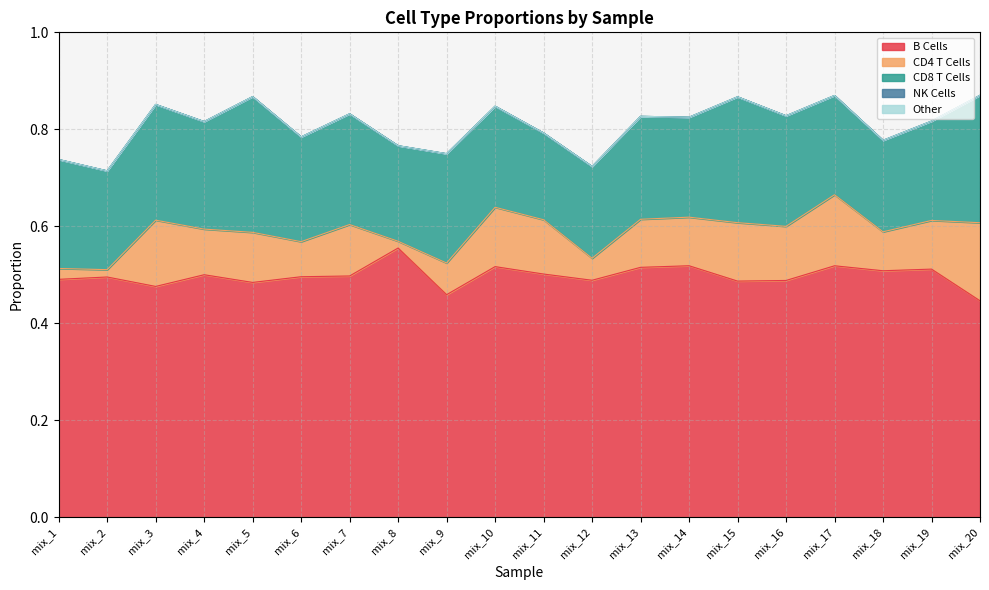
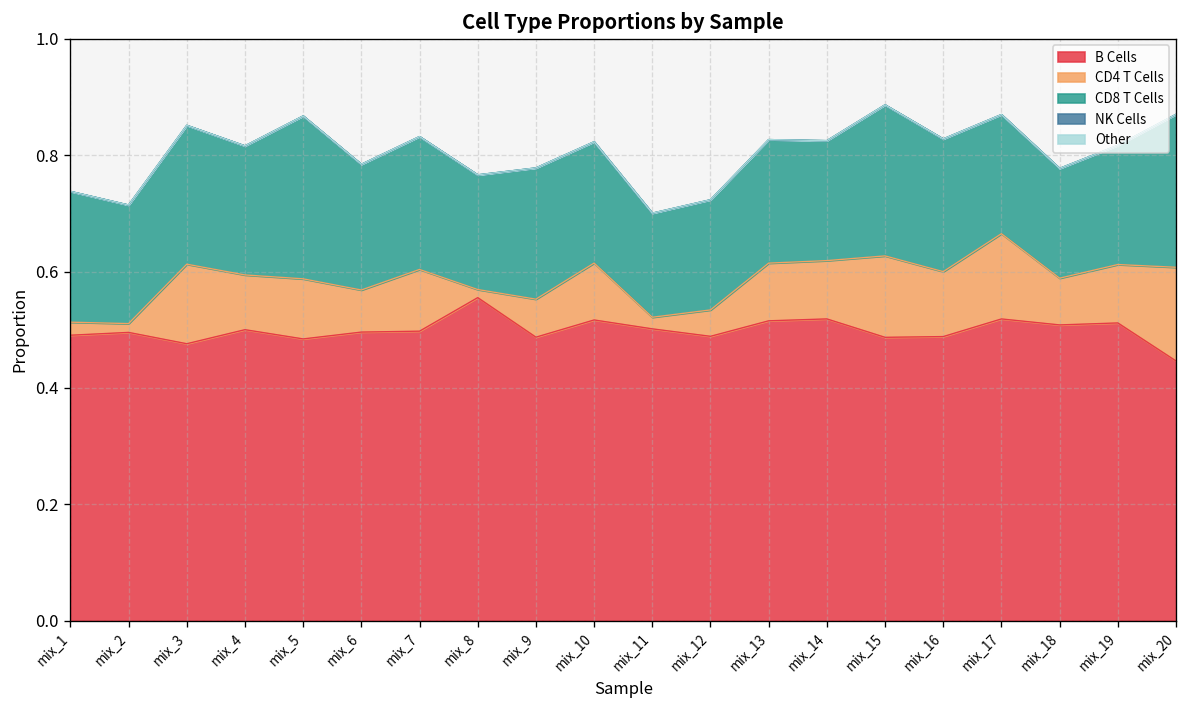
  {
    "B Cells": {
      "mix_1": 0.49,
      "mix_2": 0.50,
      "mix_3": 0.48,
      "mix_4": 0.50,
      "mix_5": 0.48,
      "mix_6": 0.50,
      "mix_7": 0.50,
      "mix_8": 0.56,
-     "mix_9": 0.46,
+     "mix_9": 0.49,
      "mix_10": 0.52,
      "mix_11": 0.50,
      "mix_12": 0.49,
      "mix_13": 0.52,
      "mix_14": 0.52,
      "mix_15": 0.49,
      "mix_16": 0.49,
      "mix_17": 0.52,
      "mix_18": 0.51,
      "mix_19": 0.51,
      "mix_20": 0.45
    },
    "CD4 T Cells": {
      "mix_1": 0.02,
      "mix_2": 0.02,
      "mix_3": 0.14,
      "mix_4": 0.09,
      "mix_5": 0.10,
      "mix_6": 0.07,
      "mix_7": 0.11,
      "mix_8": 0.01,
      "mix_9": 0.07,
-     "mix_10": 0.12,
-     "mix_11": 0.11,
+     "mix_10": 0.10,
+     "mix_11": 0.02,
      "mix_12": 0.05,
      "mix_13": 0.10,
      "mix_14": 0.10,
-     "mix_15": 0.12,
+     "mix_15": 0.14,
      "mix_16": 0.11,
      "mix_17": 0.15,
      "mix_18": 0.08,
      "mix_19": 0.10,
      "mix_20": 0.16
    }
  }
